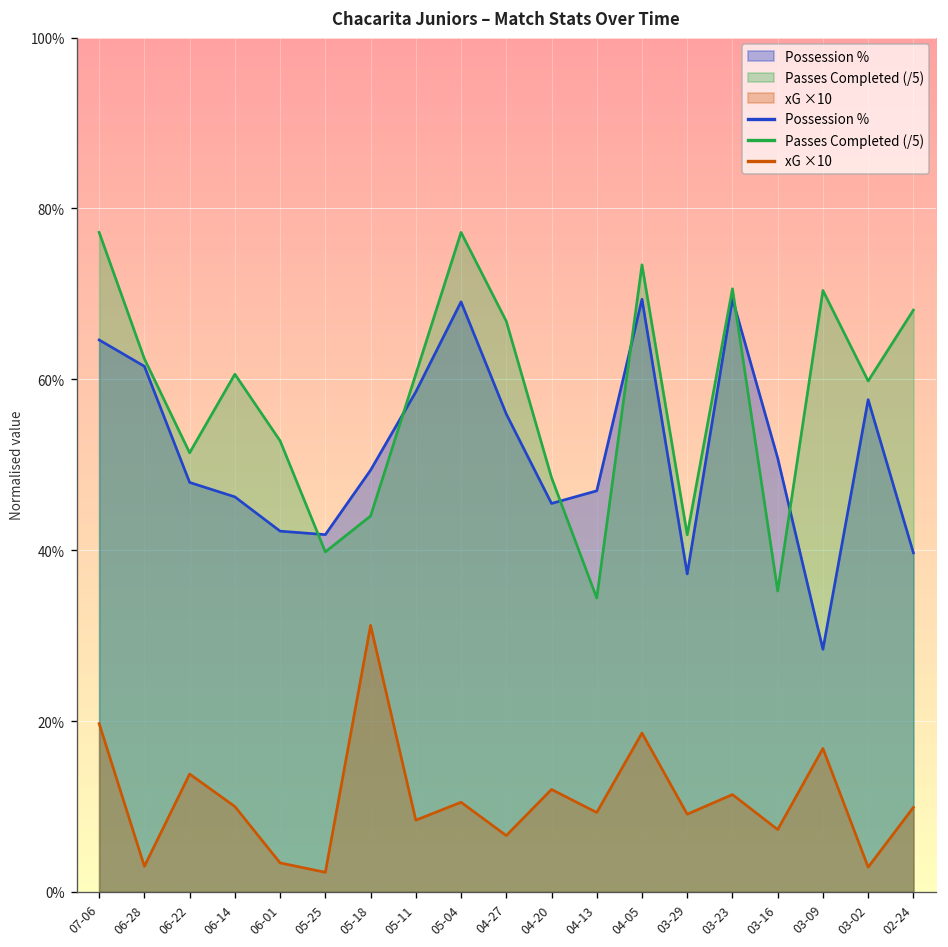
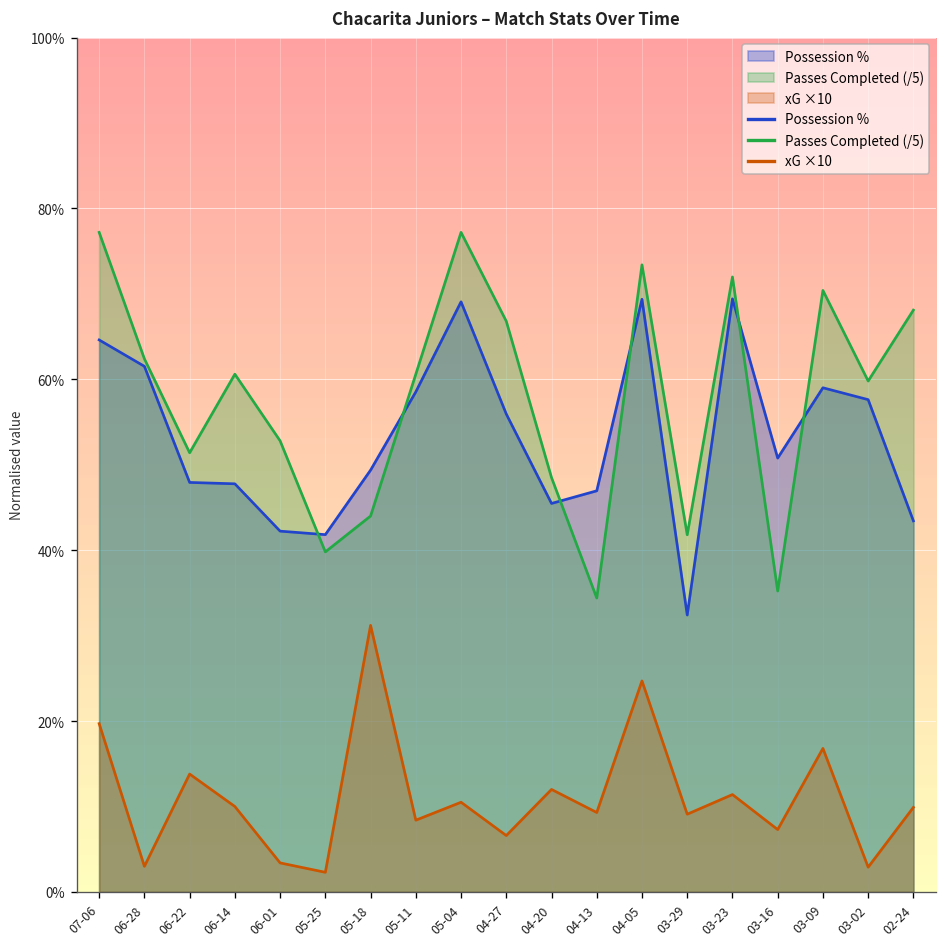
  {
    "Possession %": {
      "07-06": "65%",
      "06-28": "62%",
      "06-22": "48%",
-     "06-14": "46%",
+     "06-14": "48%",
      "06-01": "42%",
      "05-25": "42%",
      "05-18": "49%",
      "05-11": "59%",
      "05-04": "69%",
      "04-27": "56%",
      "04-20": "45%",
      "04-13": "47%",
      "04-05": "69%",
-     "03-29": "37%",
+     "03-29": "32%",
      "03-23": "69%",
      "03-16": "51%",
-     "03-09": "28%",
+     "03-09": "59%",
      "03-02": "58%",
-     "02-24": "40%"
+     "02-24": "43%"
    },
    "Passes Completed (/5)": {
      "07-06": "77%",
      "06-28": "62%",
      "06-22": "51%",
      "06-14": "61%",
      "06-01": "53%",
      "05-25": "40%",
      "05-18": "44%",
      "05-11": "61%",
      "05-04": "77%",
      "04-27": "67%",
      "04-20": "49%",
      "04-13": "34%",
      "04-05": "73%",
      "03-29": "42%",
-     "03-23": "71%",
+     "03-23": "72%",
      "03-16": "35%",
      "03-09": "70%",
      "03-02": "60%",
      "02-24": "68%"
    },
    "xG ×10": {
      "07-06": "20%",
      "06-28": "3%",
      "06-22": "14%",
      "06-14": "10%",
      "06-01": "3%",
      "05-25": "2%",
      "05-18": "31%",
      "05-11": "8%",
      "05-04": "11%",
      "04-27": "7%",
      "04-20": "12%",
      "04-13": "9%",
-     "04-05": "19%",
+     "04-05": "25%",
      "03-29": "9%",
      "03-23": "11%",
      "03-16": "7%",
      "03-09": "17%",
      "03-02": "3%",
      "02-24": "10%"
    }
  }
